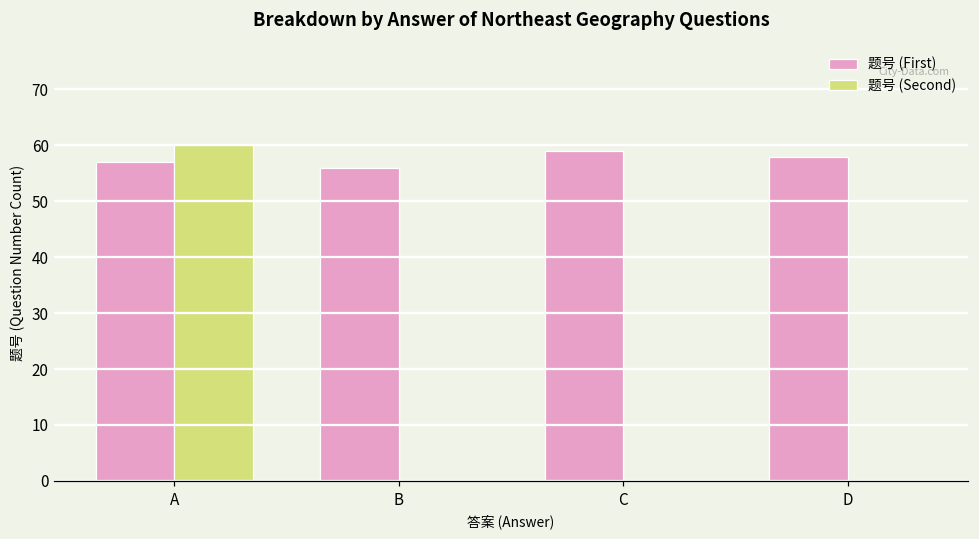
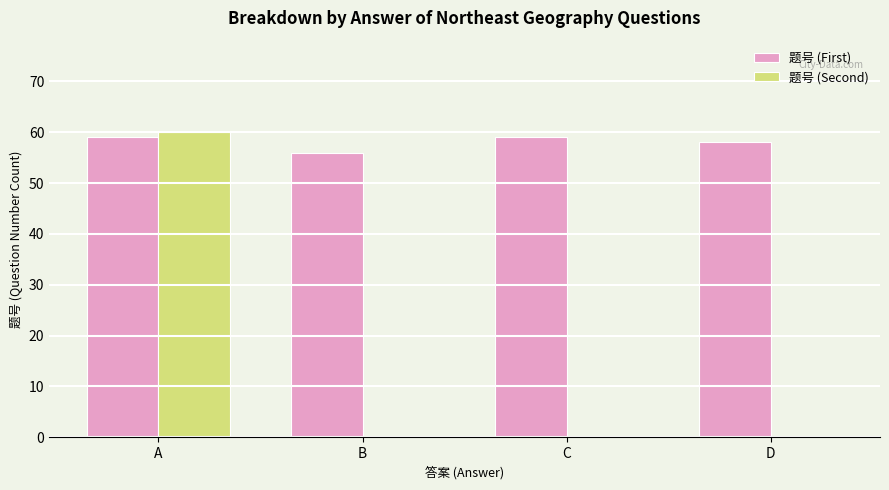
  {
    "题号 (First)": {
-     "A": 57,
+     "A": 59,
      "B": 56,
      "C": 59,
      "D": 58
    },
    "题号 (Second)": {
      "A": 60,
      "B": 0,
      "C": 0,
      "D": 0
    }
  }
